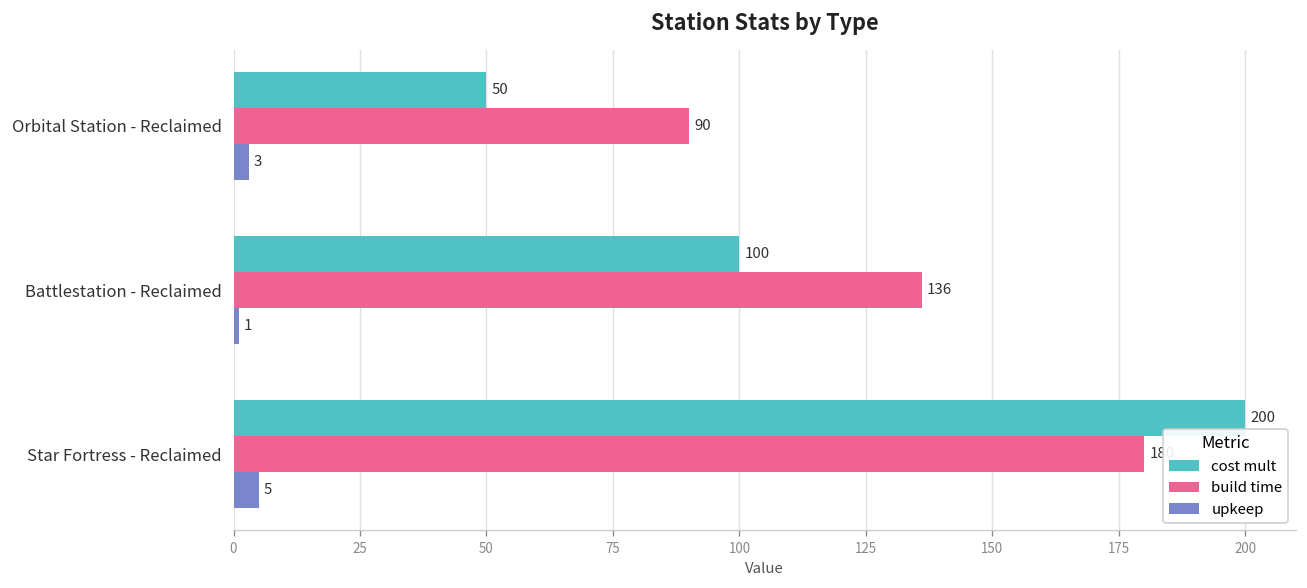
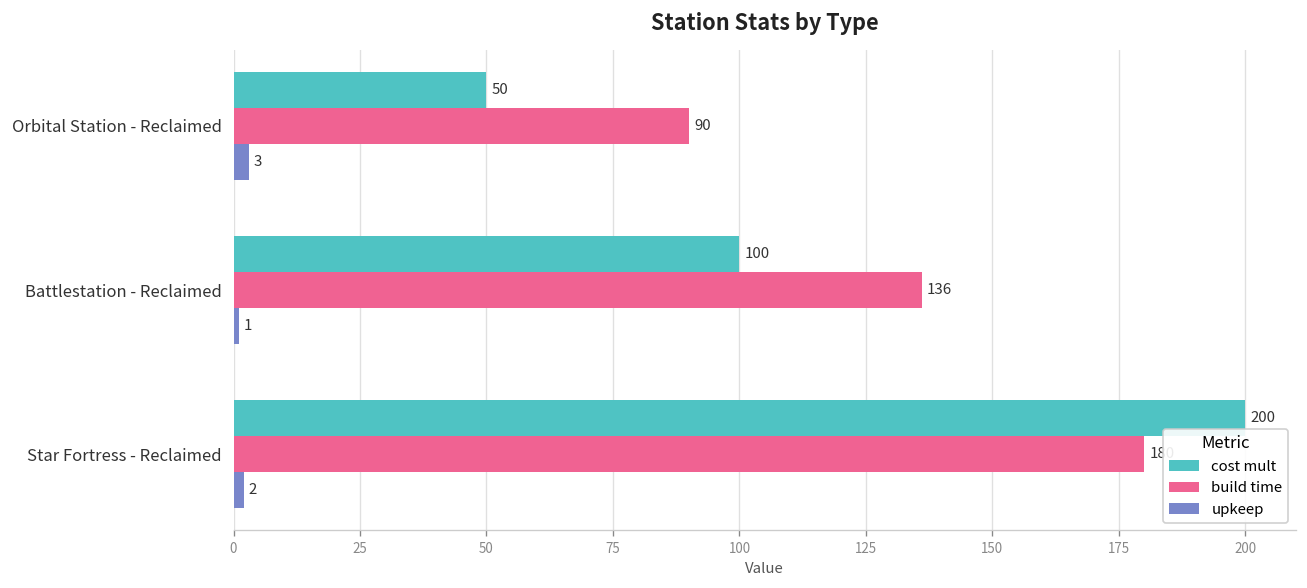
  {
    "cost mult": {
      "Orbital Station - Reclaimed": 50,
      "Battlestation - Reclaimed": 100
    },
    "build time": {
      "Orbital Station - Reclaimed": 90,
      "Battlestation - Reclaimed": 136
    },
    "upkeep": {
      "Orbital Station - Reclaimed": 3,
      "Battlestation - Reclaimed": 1,
-     "Star Fortress - Reclaimed": 5
+     "Star Fortress - Reclaimed": 2
    }
  }
